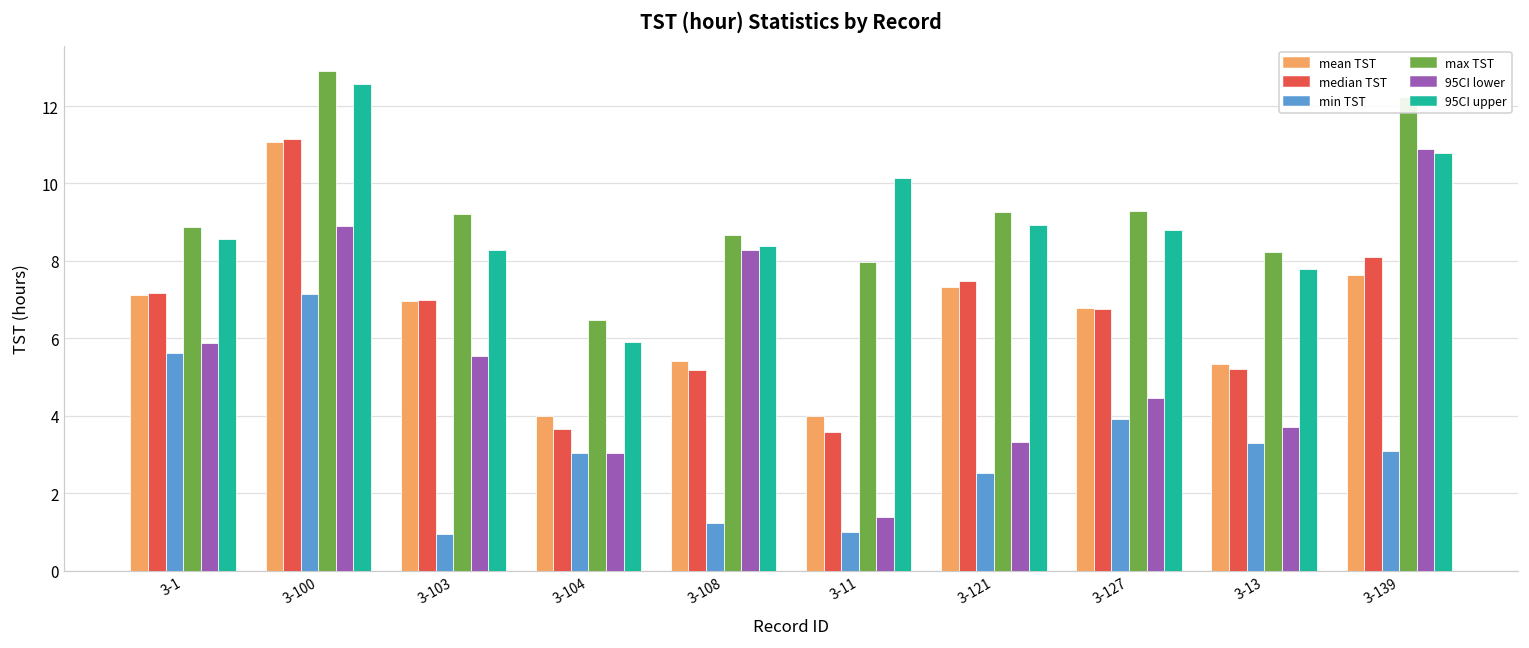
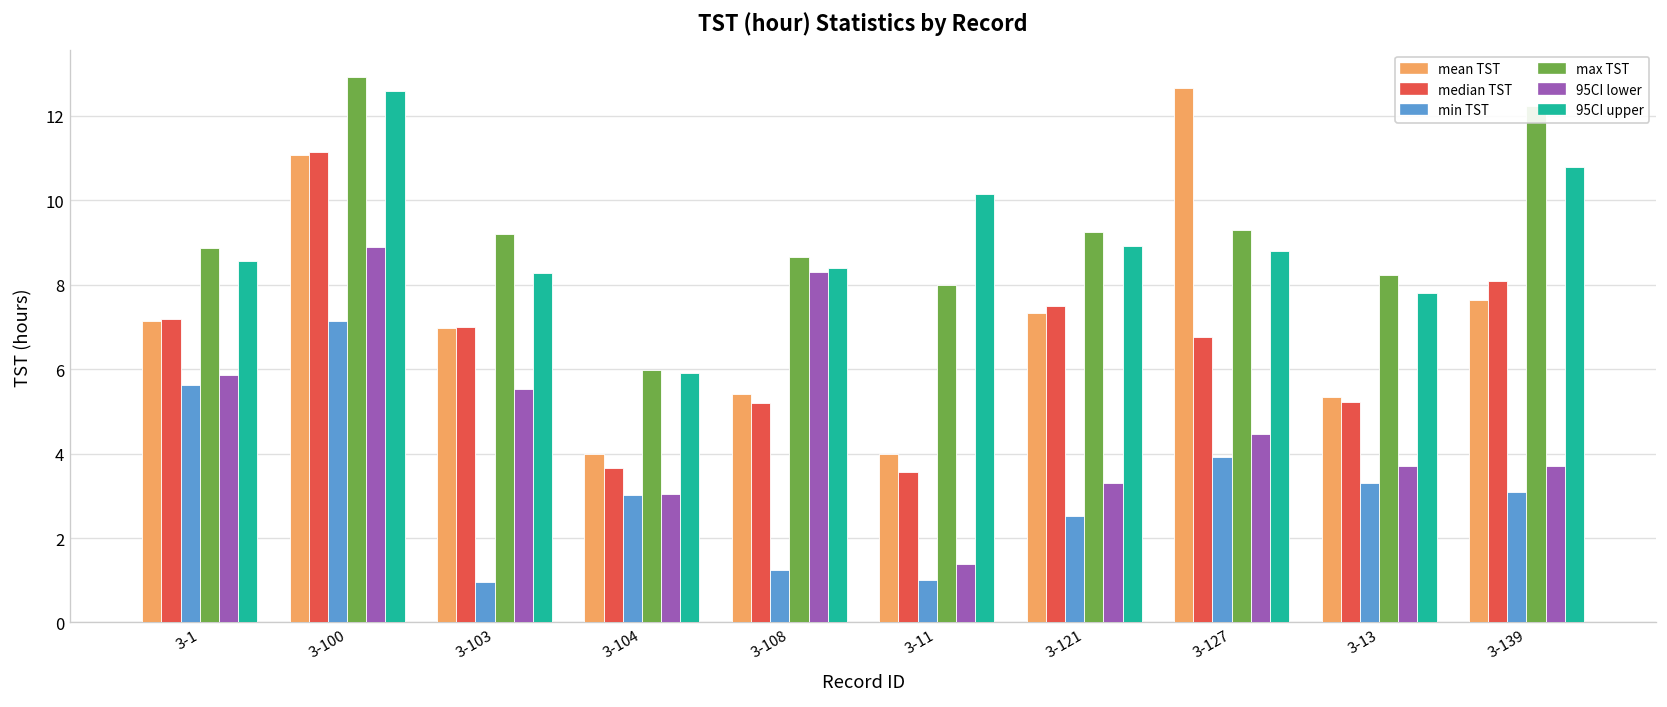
  {
    "mean TST": {
      "3-1": 7.1,
      "3-100": 11.1,
      "3-103": 7.0,
      "3-104": 4.0,
      "3-108": 5.4,
      "3-11": 4.0,
      "3-121": 7.3,
-     "3-127": 6.8,
+     "3-127": 12.7,
      "3-13": 5.3,
      "3-139": 7.6
    },
    "median TST": {
      "3-1": 7.2,
      "3-100": 11.1,
      "3-103": 7.0,
      "3-104": 3.7,
      "3-108": 5.2,
      "3-11": 3.6,
      "3-121": 7.5,
      "3-127": 6.8,
      "3-13": 5.2,
      "3-139": 8.1
    },
    "min TST": {
      "3-1": 5.6,
      "3-100": 7.1,
      "3-103": 1.0,
      "3-104": 3.0,
      "3-108": 1.2,
      "3-11": 1.0,
      "3-121": 2.5,
      "3-127": 3.9,
      "3-13": 3.3,
      "3-139": 3.1
    },
    "max TST": {
      "3-1": 8.9,
      "3-100": 12.9,
      "3-103": 9.2,
-     "3-104": 6.5,
+     "3-104": 6.0,
      "3-108": 8.7,
      "3-11": 8.0,
      "3-121": 9.3,
      "3-127": 9.3,
      "3-13": 8.2
    },
    "95CI lower": {
      "3-1": 5.9,
      "3-100": 8.9,
      "3-103": 5.5,
      "3-104": 3.0,
      "3-108": 8.3,
      "3-11": 1.4,
      "3-121": 3.3,
      "3-127": 4.5,
      "3-13": 3.7,
-     "3-139": 10.9
+     "3-139": 3.7
    },
    "95CI upper": {
      "3-1": 8.6,
      "3-100": 12.6,
      "3-103": 8.3,
      "3-104": 5.9,
      "3-108": 8.4,
      "3-11": 10.1,
      "3-121": 8.9,
      "3-127": 8.8,
      "3-13": 7.8,
      "3-139": 10.8
    }
  }
